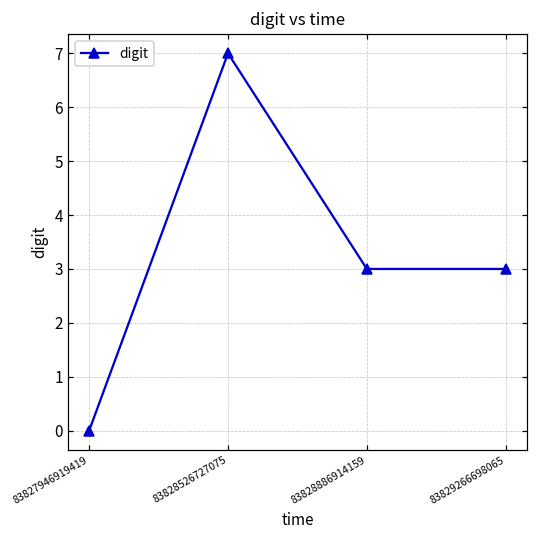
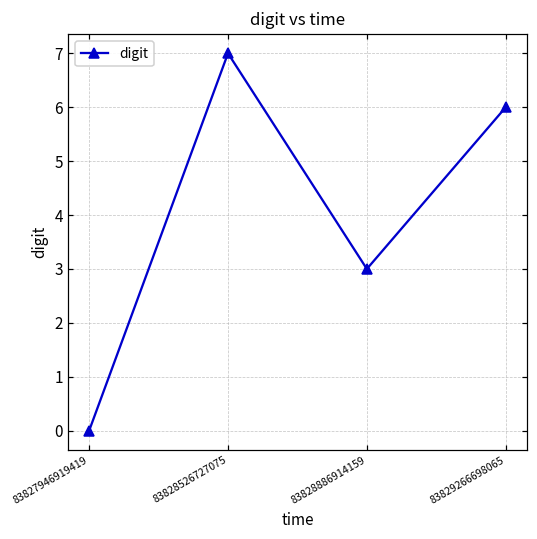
  {
    "83827946919419": 0,
    "83828526727075": 7,
    "83828886914159": 3,
-   "83829266698065": 3
+   "83829266698065": 6
  }
